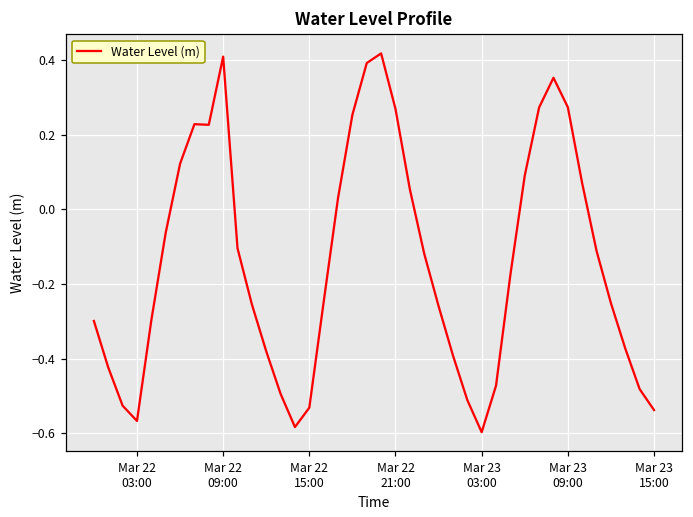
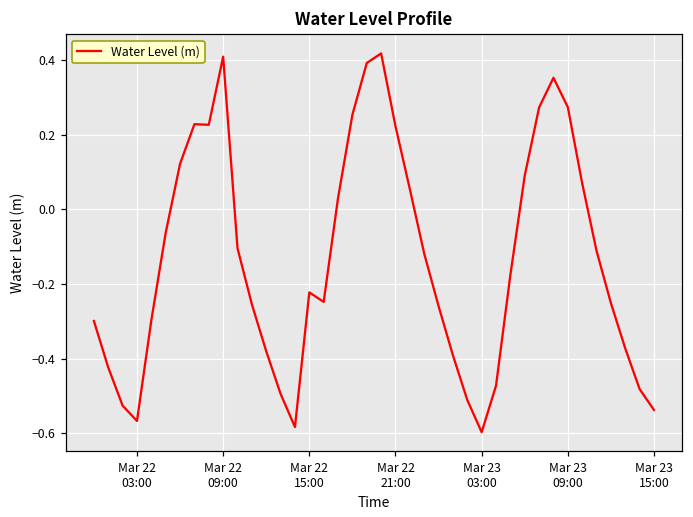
  {
    "Mar 22 03:00": -0.57,
    "Mar 22 09:00": 0.41,
-   "Mar 22 15:00": -0.53,
-   "Mar 22 21:00": 0.27,
+   "Mar 22 15:00": -0.22,
+   "Mar 22 21:00": 0.22,
    "Mar 23 03:00": -0.60,
    "Mar 23 09:00": 0.27,
    "Mar 23 15:00": -0.54
  }
